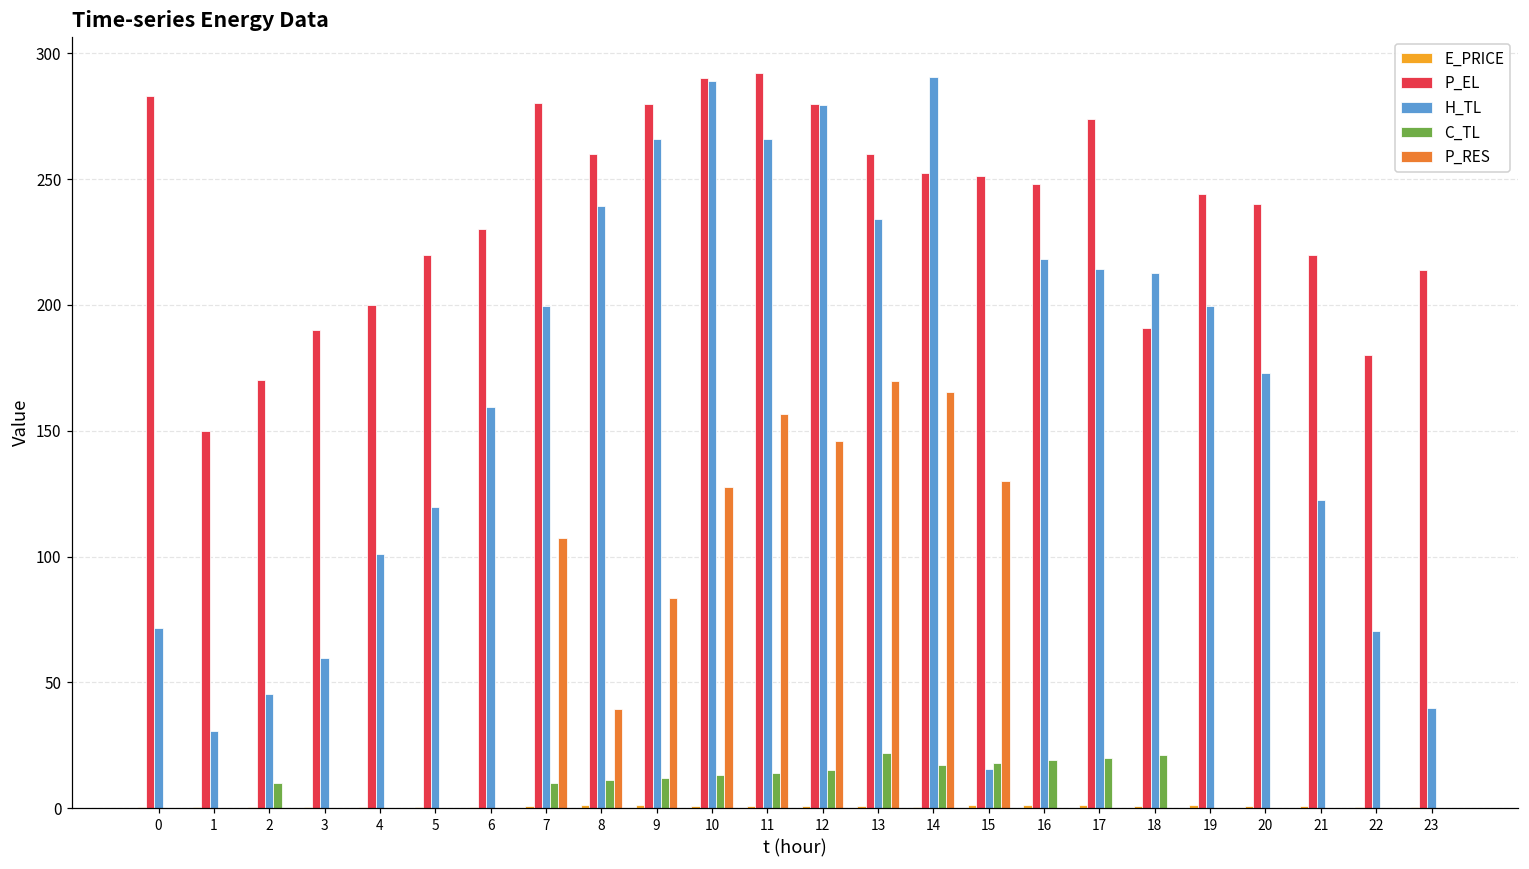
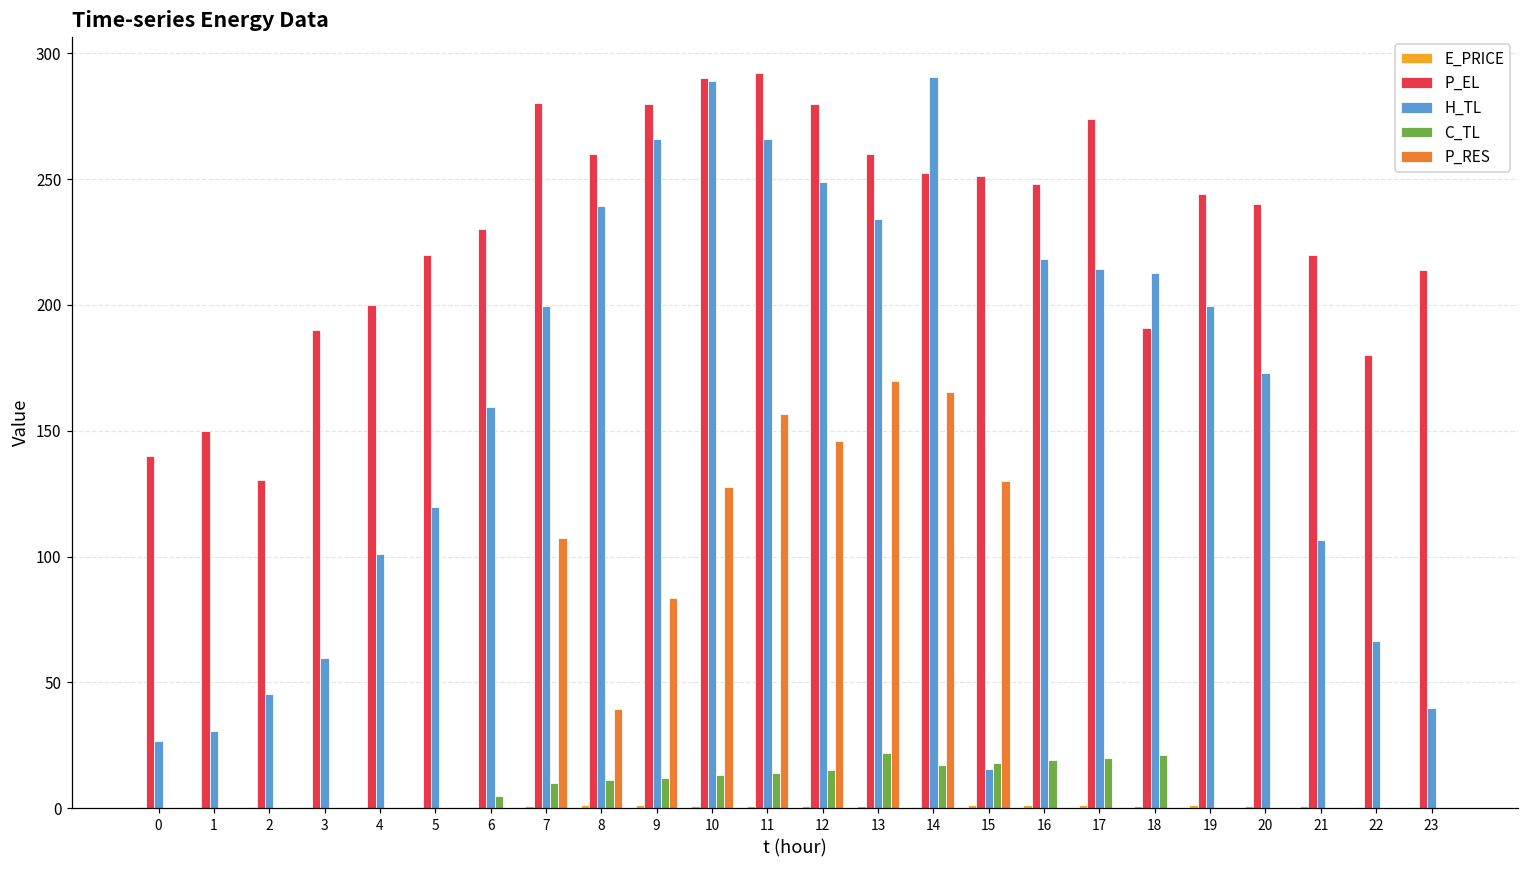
  {
    "P_EL": {
-     "0": 283,
+     "0": 140,
      "1": 150,
-     "2": 170,
+     "2": 131,
      "3": 190,
      "4": 200,
      "5": 220,
      "6": 230,
      "7": 280,
      "8": 260,
      "9": 280,
      "10": 290,
      "11": 292,
      "12": 280,
      "13": 260,
      "14": 252,
      "15": 251,
      "16": 248,
      "17": 274,
      "18": 191,
      "19": 244,
      "20": 240,
      "21": 220,
      "22": 180,
      "23": 214
    },
    "H_TL": {
-     "0": 71,
+     "0": 27,
      "1": 31,
      "2": 45,
      "3": 60,
      "4": 101,
      "5": 120,
      "6": 160,
      "7": 200,
      "8": 239,
      "9": 266,
      "10": 289,
      "11": 266,
-     "12": 280,
+     "12": 249,
      "13": 234,
      "14": 291,
      "15": 16,
      "16": 218,
      "17": 214,
      "18": 213,
      "19": 200,
      "20": 173,
-     "21": 122,
-     "22": 70,
+     "21": 106,
+     "22": 67,
      "23": 40
    },
    "C_TL": {
      "0": 0,
      "1": 0,
-     "2": 10,
+     "2": 0,
      "3": 0,
      "4": 0,
      "5": 0,
-     "6": 0,
+     "6": 5,
      "7": 10,
      "8": 11,
      "9": 12,
      "10": 13,
      "11": 14,
      "12": 15,
      "13": 22,
      "14": 17,
      "15": 18,
      "16": 19,
      "17": 20,
      "18": 21,
      "19": 0,
      "20": 0,
      "21": 0,
      "22": 0,
      "23": 0
    }
  }
